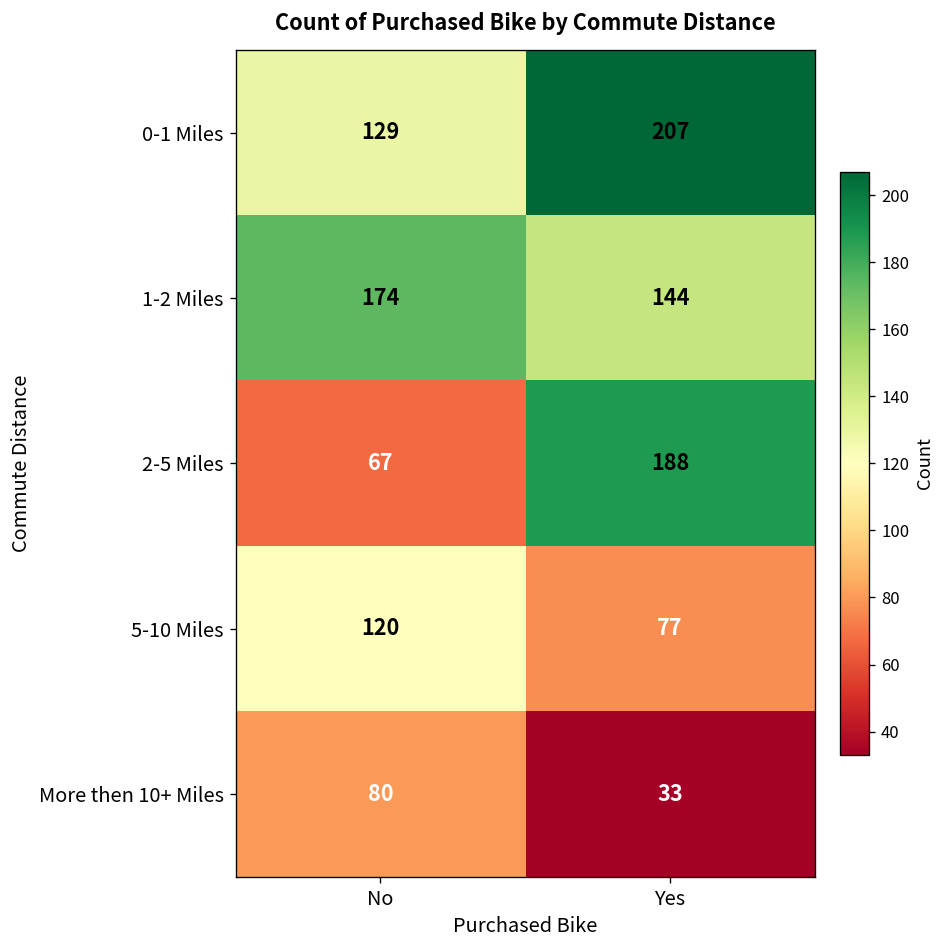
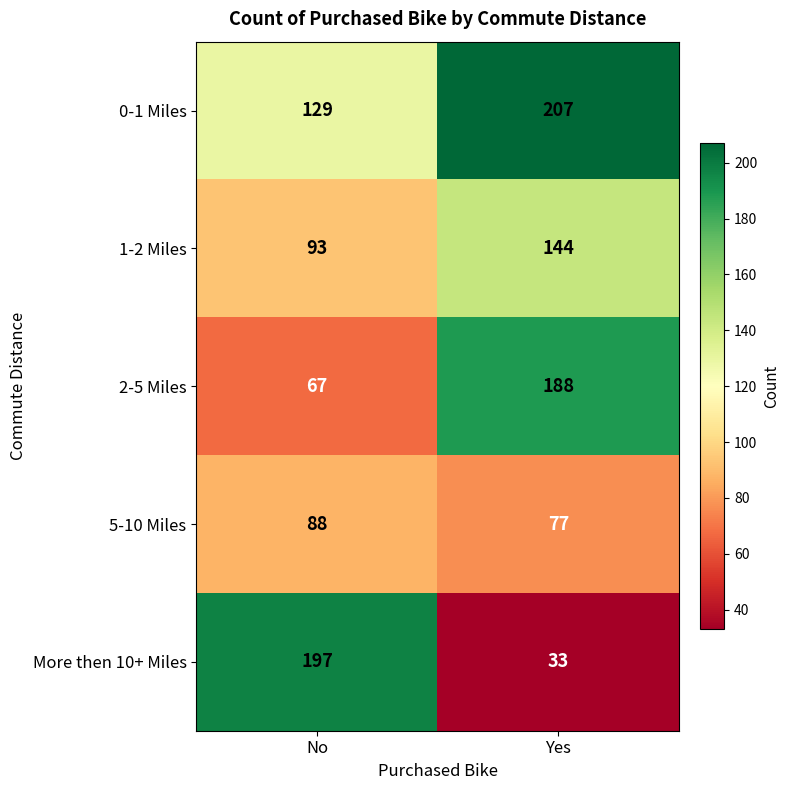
  {
    "0-1 Miles": {
      "No": 129,
      "Yes": 207
    },
    "1-2 Miles": {
-     "No": 174,
+     "No": 93,
      "Yes": 144
    },
    "2-5 Miles": {
      "No": 67,
      "Yes": 188
    },
    "5-10 Miles": {
-     "No": 120,
+     "No": 88,
      "Yes": 77
    },
    "More then 10+ Miles": {
-     "No": 80,
+     "No": 197,
      "Yes": 33
    }
  }
